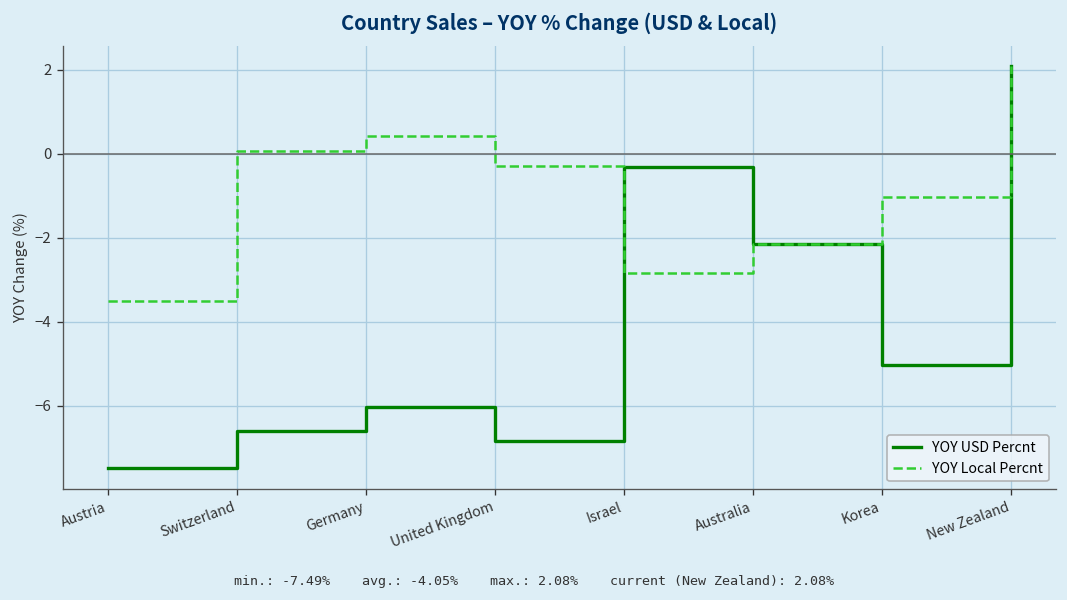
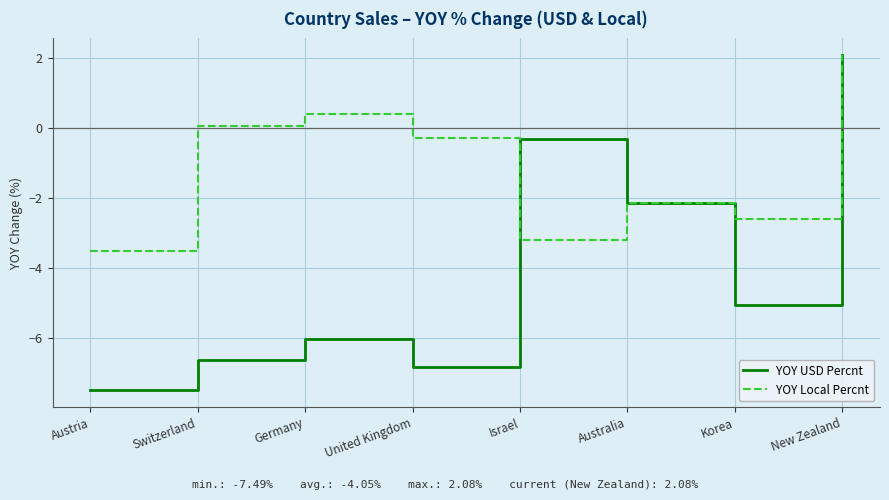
  {
    "YOY USD Percnt": {
      "Austria": -7.5,
      "Switzerland": -6.6,
      "Germany": -6.0,
      "United Kingdom": -6.8,
      "Israel": -0.3,
      "Korea": -5.0
    },
    "YOY Local Percnt": {
      "Austria": -3.5,
      "Switzerland": 0.1,
      "Germany": 0.4,
      "United Kingdom": -0.3,
-     "Israel": -2.9,
-     "Korea": -1.0
+     "Israel": -3.2,
+     "Korea": -2.6
    }
  }
